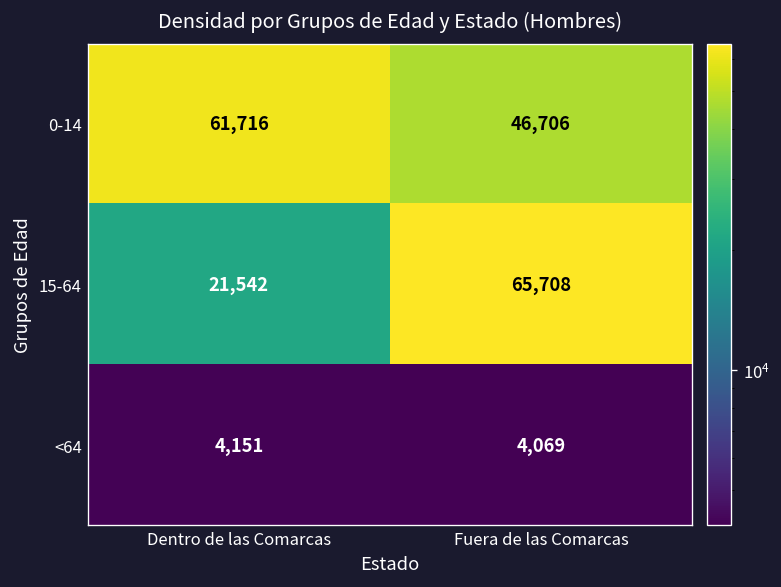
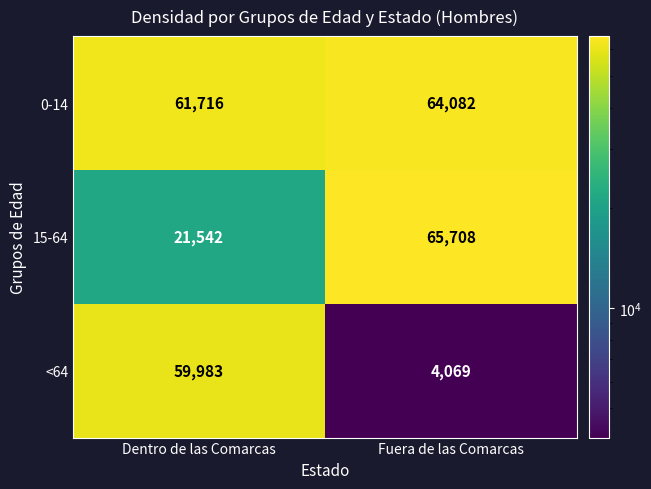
  {
    "0-14": {
      "Dentro de las Comarcas": "61,716",
-     "Fuera de las Comarcas": "46,706"
+     "Fuera de las Comarcas": "64,082"
    },
    "15-64": {
      "Dentro de las Comarcas": "21,542",
      "Fuera de las Comarcas": "65,708"
    },
    "<64": {
-     "Dentro de las Comarcas": "4,151",
+     "Dentro de las Comarcas": "59,983",
      "Fuera de las Comarcas": "4,069"
    }
  }
